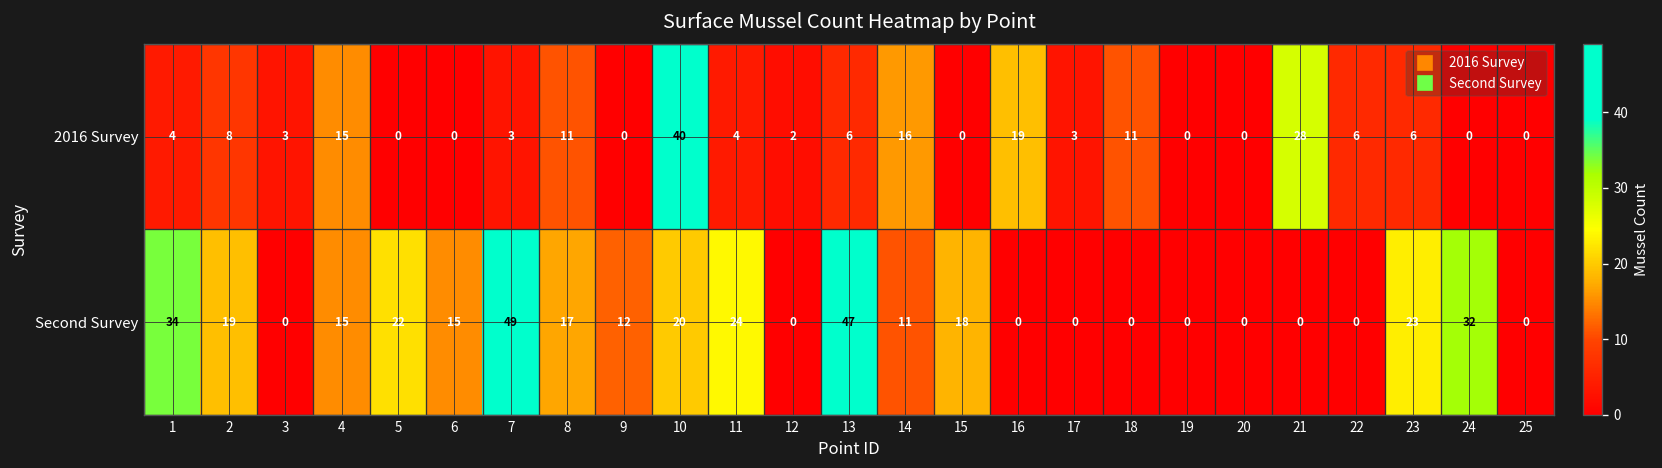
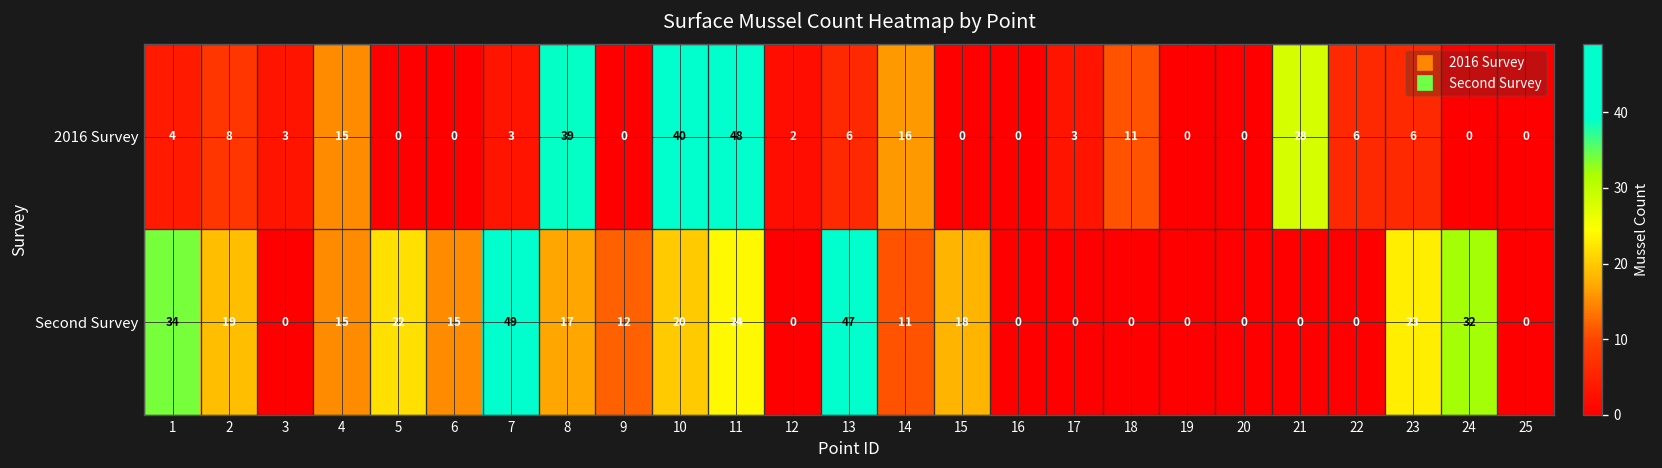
  {
    "2016 Survey": {
      "1": 4,
      "2": 8,
      "3": 3,
      "4": 15,
      "5": 0,
      "6": 0,
      "7": 3,
-     "8": 11,
+     "8": 39,
      "9": 0,
      "10": 40,
-     "11": 4,
+     "11": 48,
      "12": 2,
      "13": 6,
      "14": 16,
      "15": 0,
-     "16": 19,
+     "16": 0,
      "17": 3,
      "18": 11,
      "19": 0,
      "20": 0,
      "21": 28,
      "22": 6,
      "23": 6,
      "24": 0,
      "25": 0
    },
    "Second Survey": {
      "1": 34,
      "2": 19,
      "3": 0,
      "4": 15,
      "5": 22,
      "6": 15,
      "7": 49,
      "8": 17,
      "9": 12,
      "10": 20,
      "11": 24,
      "12": 0,
      "13": 47,
      "14": 11,
      "15": 18,
      "16": 0,
      "17": 0,
      "18": 0,
      "19": 0,
      "20": 0,
      "21": 0,
      "22": 0,
      "23": 23,
      "24": 32,
      "25": 0
    }
  }
